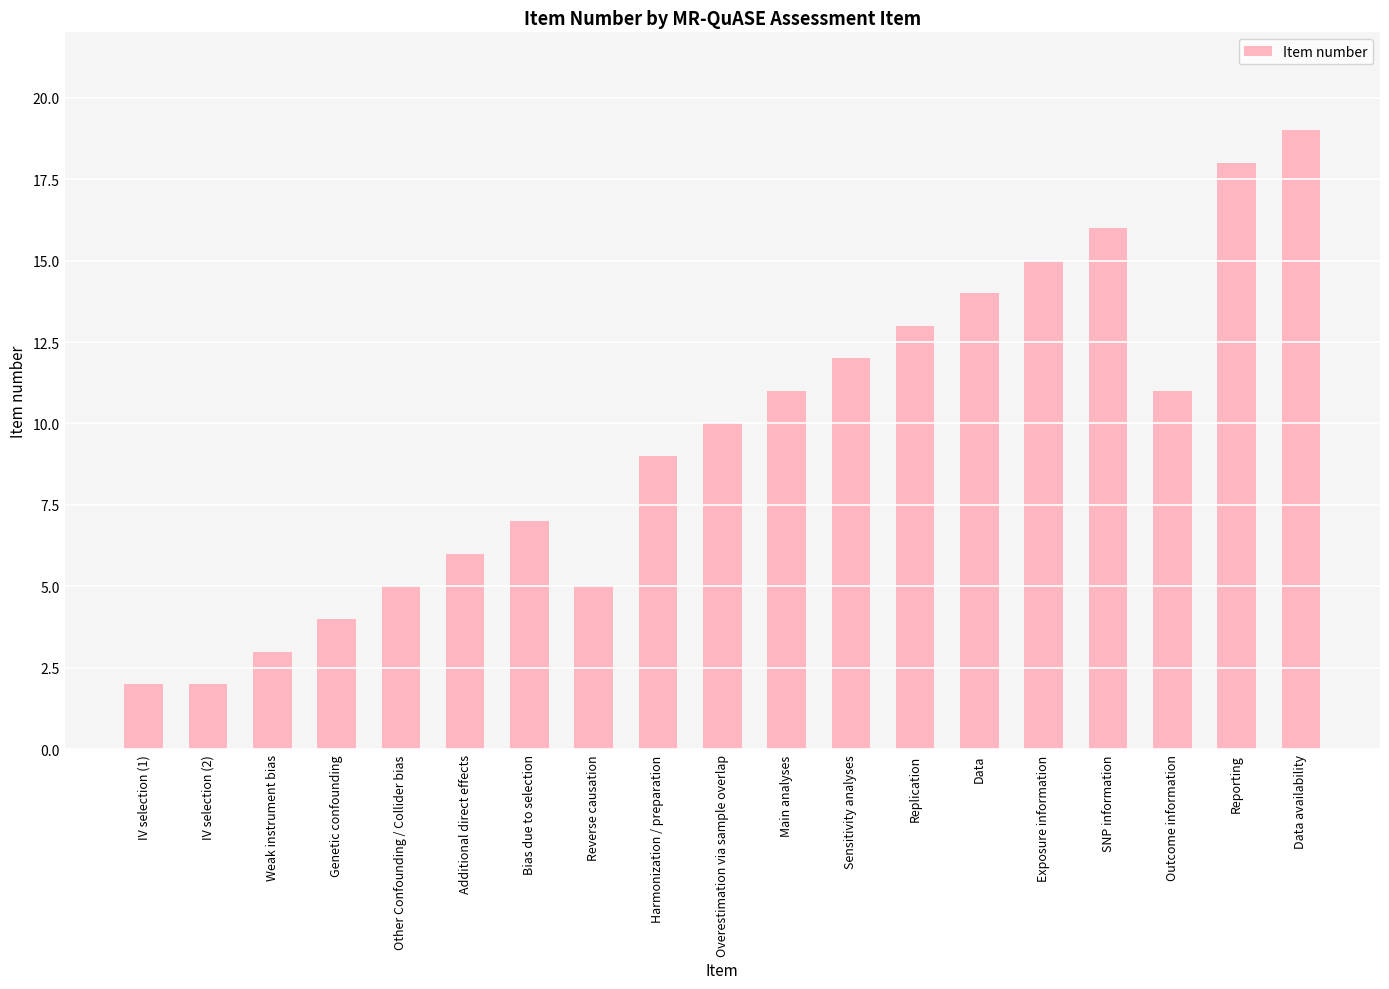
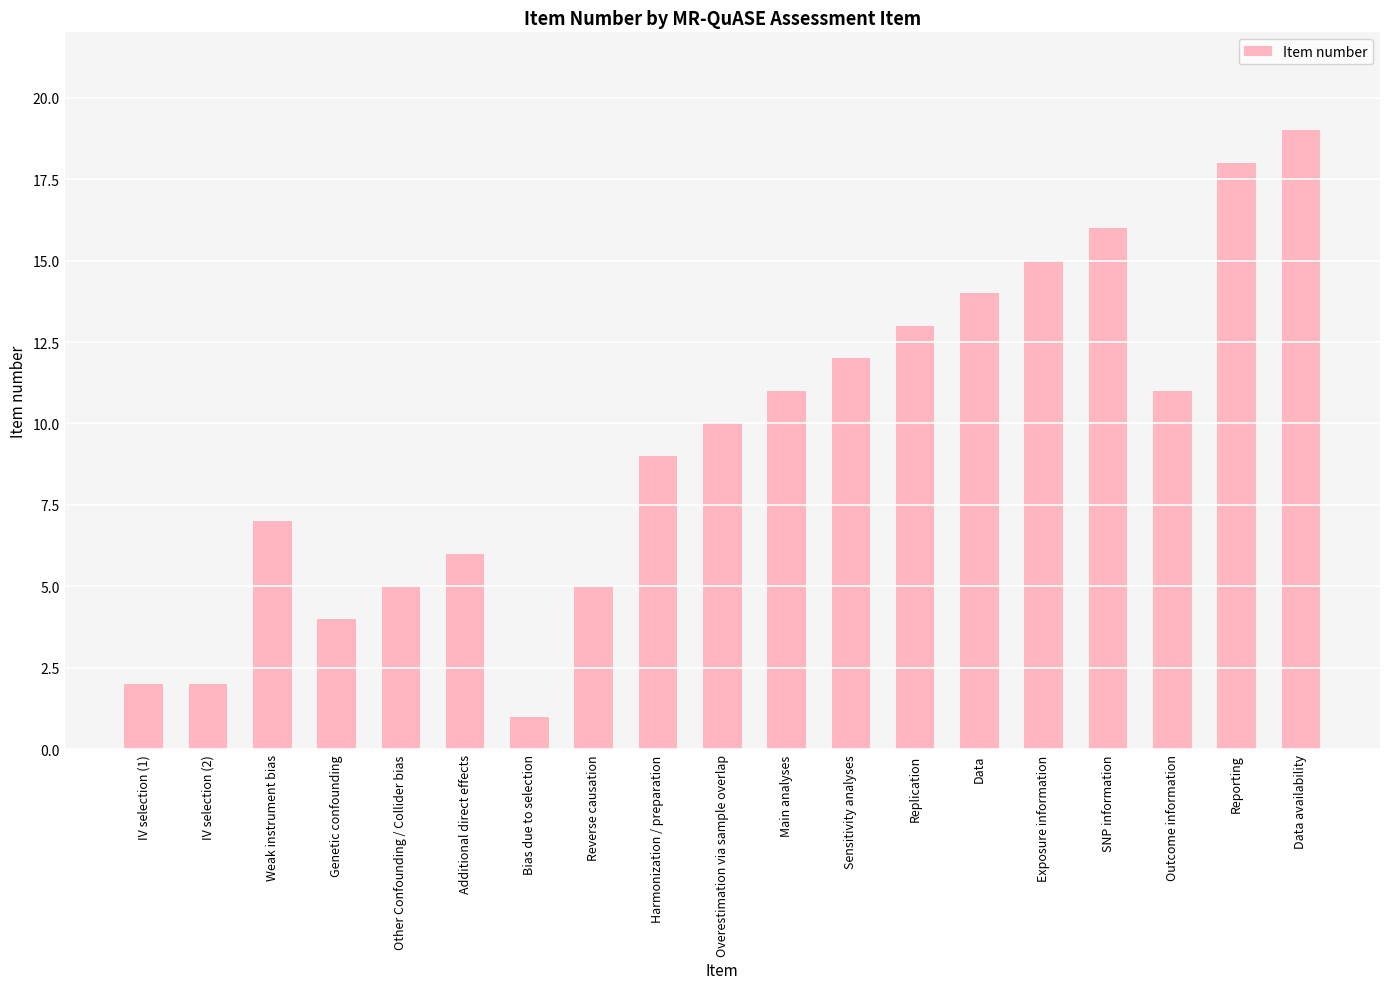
  {
    "IV selection (1)": 2,
    "IV selection (2)": 2,
-   "Weak instrument bias": 3,
+   "Weak instrument bias": 7,
    "Genetic confounding": 4,
    "Other Confounding / Collider bias": 5,
    "Additional direct effects": 6,
-   "Bias due to selection": 7,
+   "Bias due to selection": 1,
    "Reverse causation": 5,
    "Harmonization / preparation": 9,
    "Overestimation via sample overlap": 10,
    "Main analyses": 11,
    "Sensitivity analyses": 12,
    "Replication": 13,
    "Data": 14,
    "Exposure information": 15,
    "SNP information": 16,
    "Outcome information": 11,
    "Reporting": 18,
    "Data availability": 19
  }
